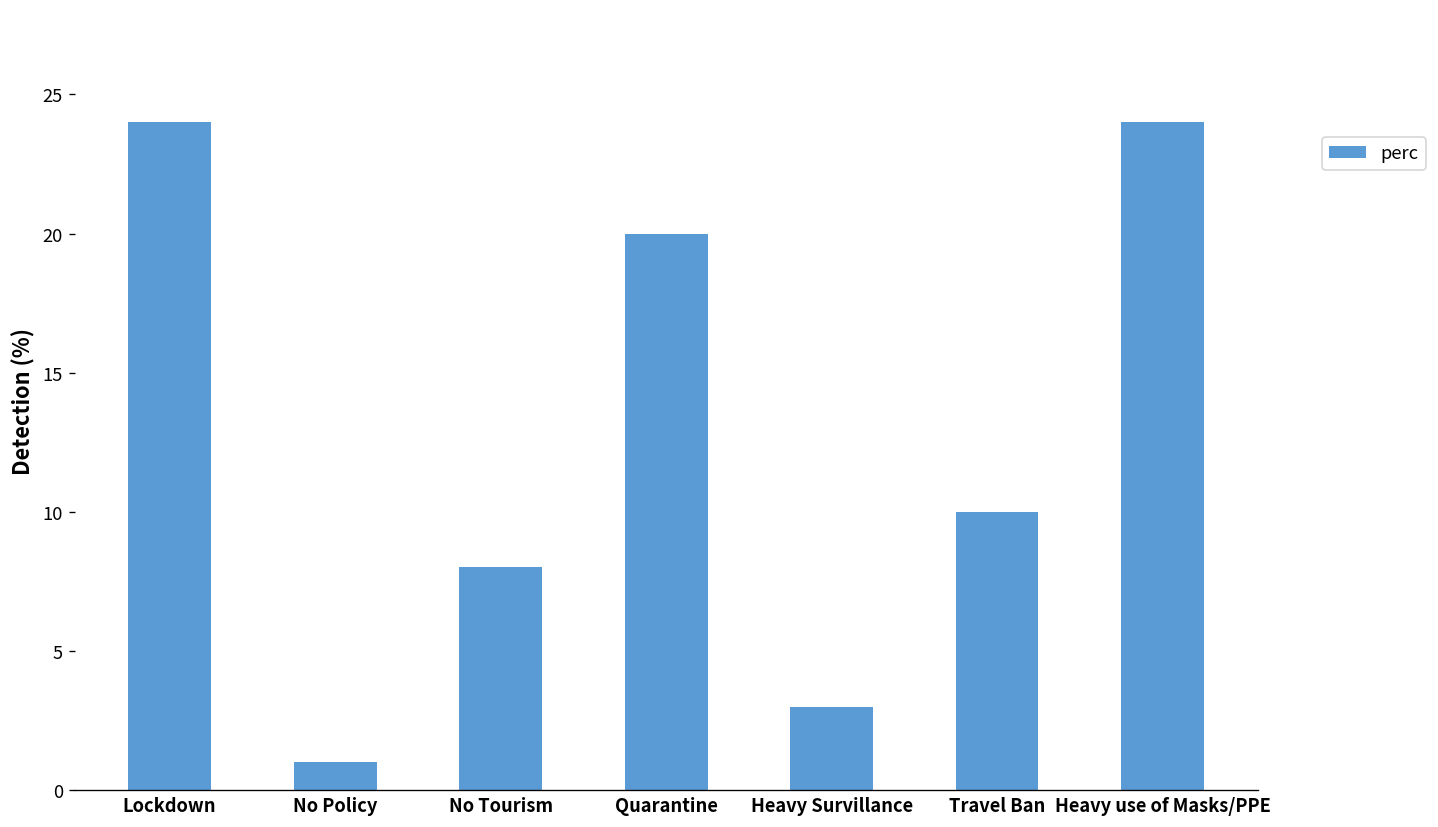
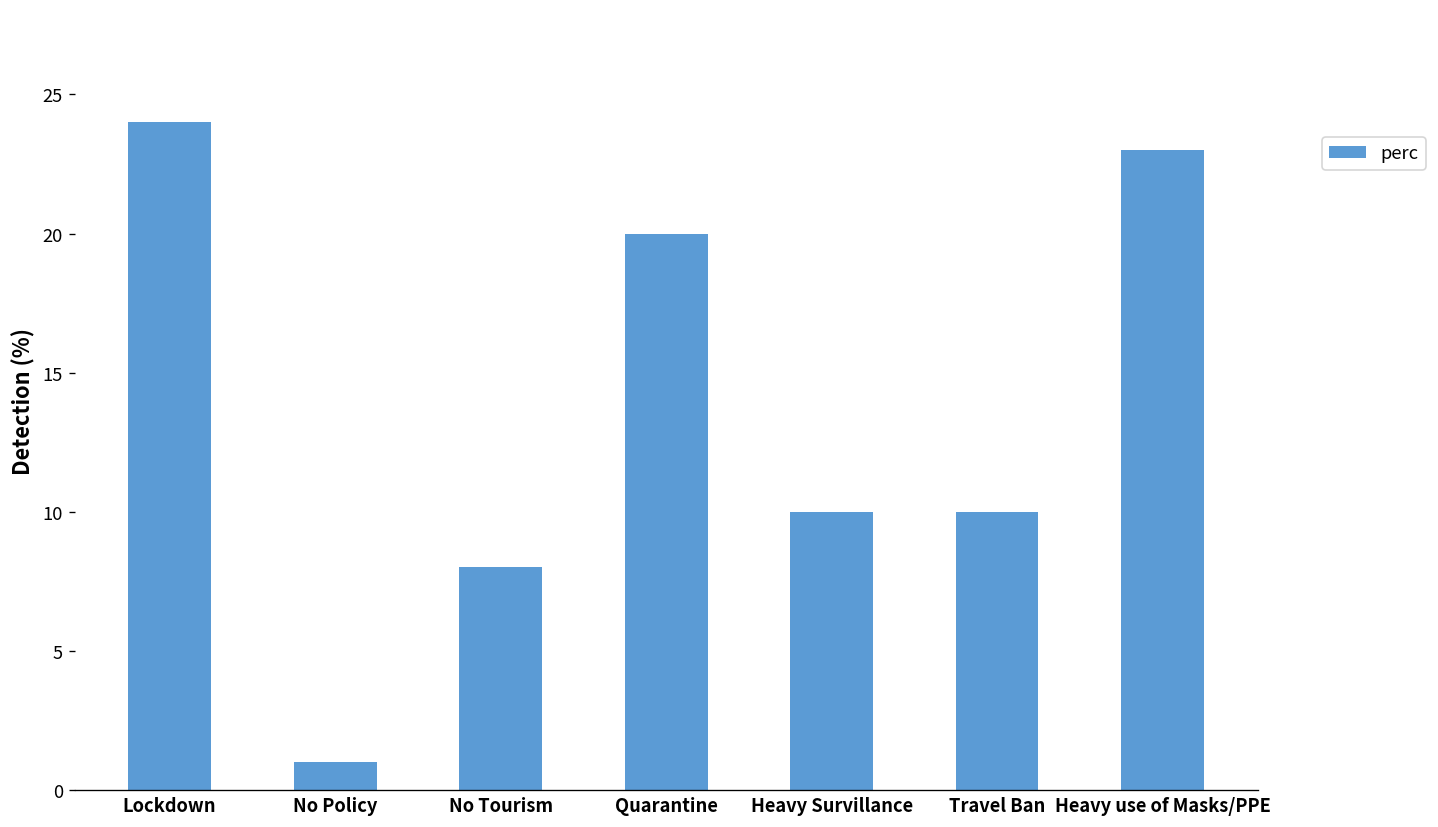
  {
    "Lockdown": 24,
    "No Policy": 1,
    "No Tourism": 8,
    "Quarantine": 20,
-   "Heavy Survillance": 3,
+   "Heavy Survillance": 10,
    "Travel Ban": 10,
-   "Heavy use of Masks/PPE": 24
+   "Heavy use of Masks/PPE": 23
  }
